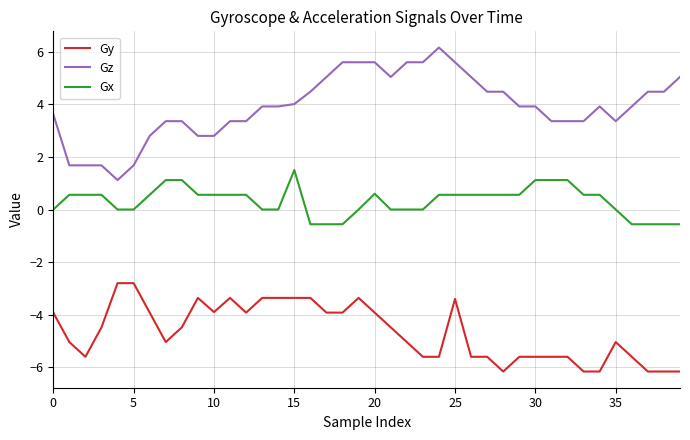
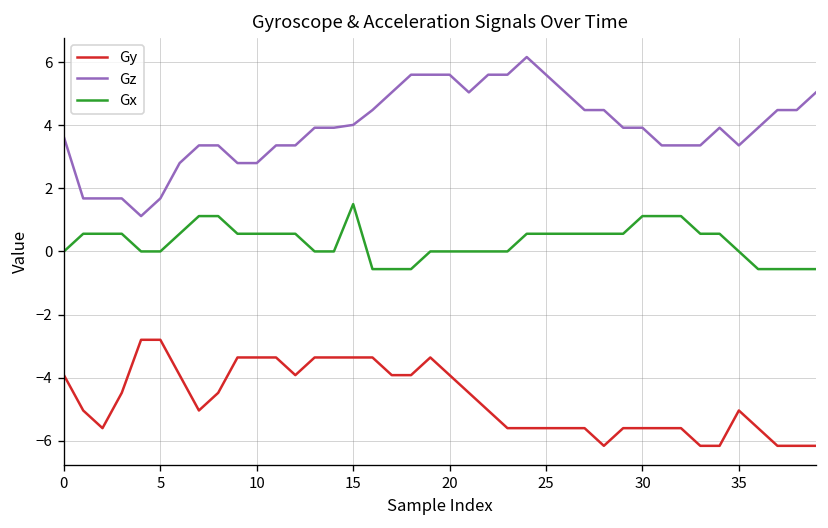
  {
    "Gy": {
      "0": -3.9,
      "5": -2.8,
-     "10": -3.9,
+     "10": -3.4,
      "15": -3.4,
      "20": -3.9,
-     "25": -3.4,
+     "25": -5.6,
      "30": -5.6,
      "35": -5.0
    },
    "Gz": {
      "0": 3.6,
      "5": 1.7,
      "10": 2.8,
      "15": 4.0,
      "20": 5.6,
      "25": 5.6,
      "30": 3.9,
      "35": 3.4
    },
    "Gx": {
      "0": 0.0,
      "5": 0.0,
      "10": 0.6,
      "15": 1.5,
-     "20": 0.6,
+     "20": 0.0,
      "25": 0.6,
      "30": 1.1,
      "35": 0.0
    }
  }
